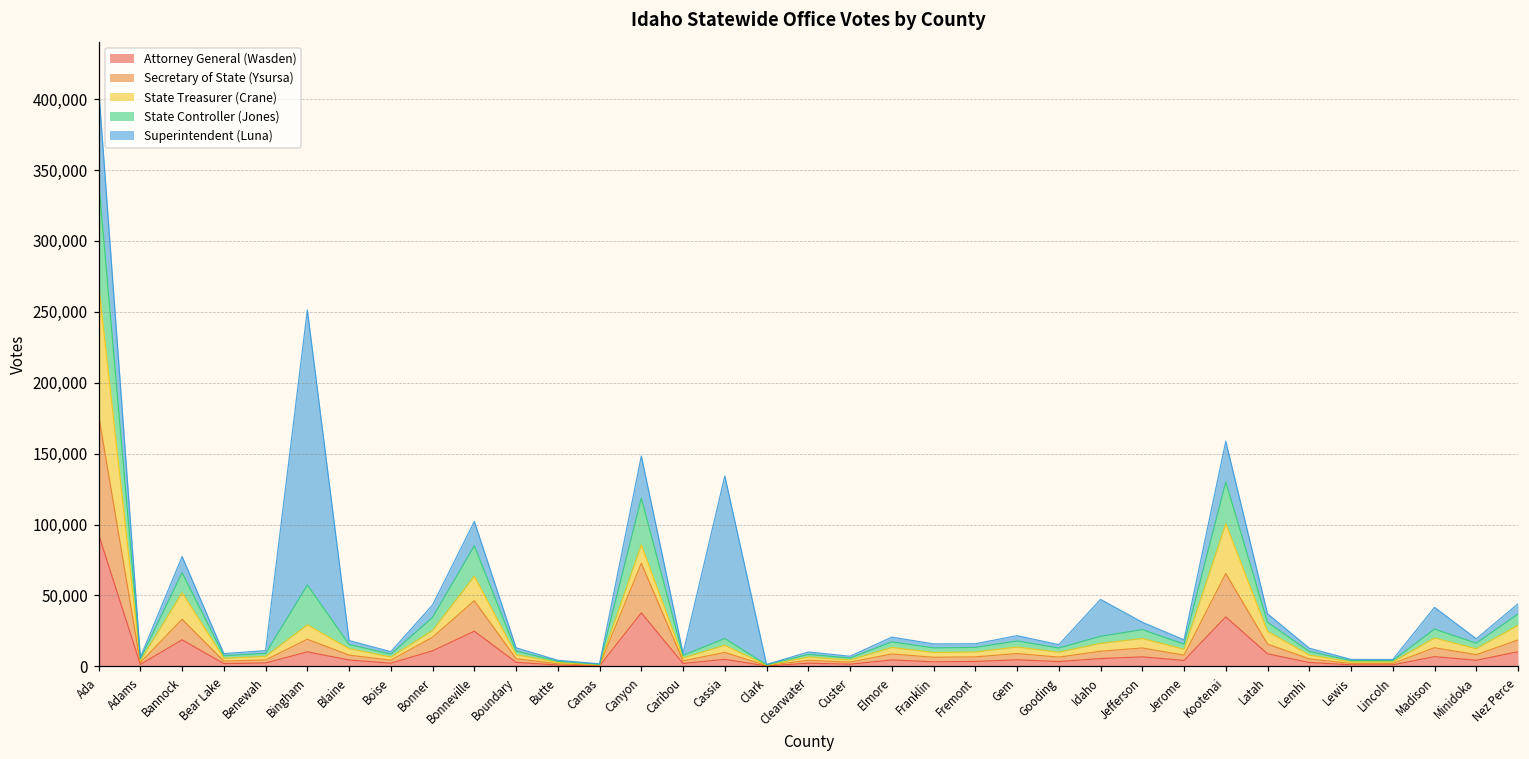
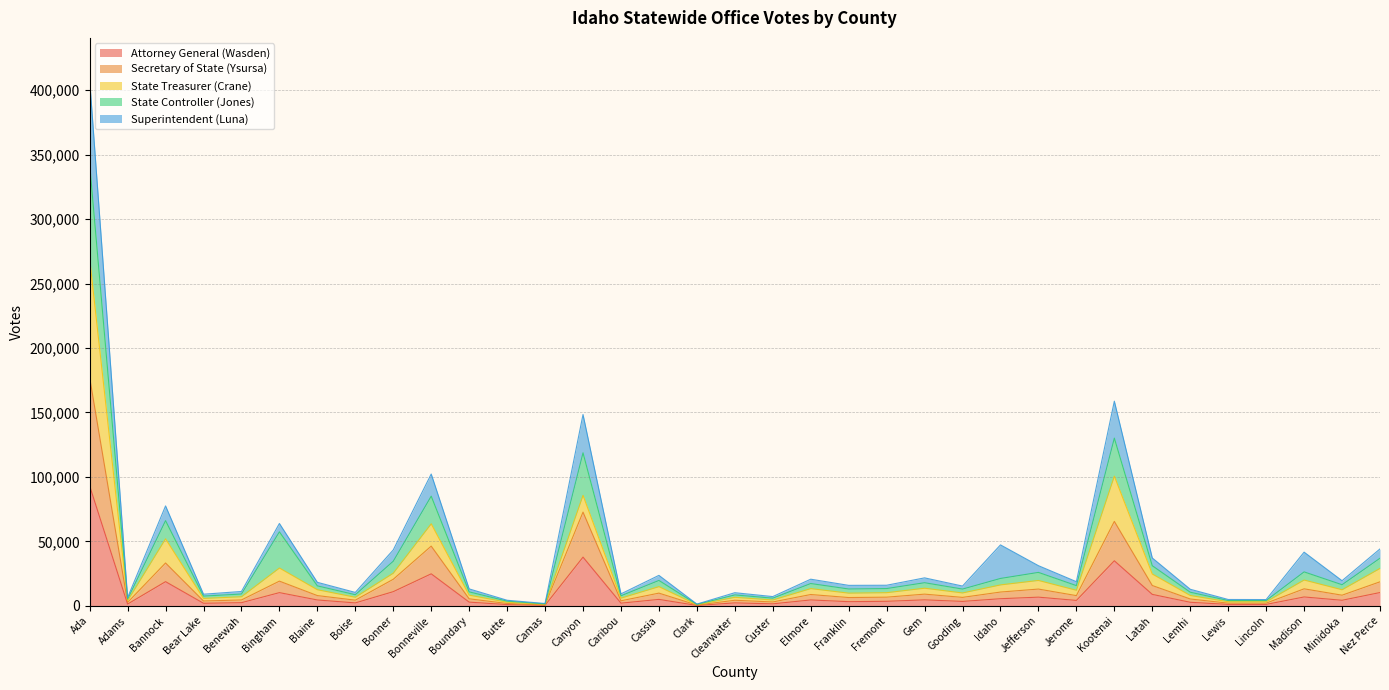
  {
    "State Treasurer (Crane)": {
      "Ada": "92,000",
      "Bannock": "19,000",
      "Benewah": "2,000",
      "Bingham": "10,000",
      "Blaine": "5,000",
      "Boise": "2,000",
      "Bonner": "5,000",
      "Bonneville": "17,000",
      "Boundary": "3,000",
      "Canyon": "13,000",
      "Cassia": "5,000",
      "Elmore": "5,000",
      "Franklin": "3,000",
      "Fremont": "3,000",
      "Gem": "5,000",
      "Gooding": "3,000",
      "Idaho": "6,000",
      "Jefferson": "7,000",
      "Jerome": "4,000",
      "Kootenai": "35,000",
      "Latah": "9,000",
      "Lemhi": "3,000",
      "Madison": "7,000",
      "Minidoka": "4,000",
      "Nez Perce": "10,000"
    },
    "State Controller (Jones)": {
      "Ada": "74,000",
      "Bannock": "14,000",
      "Bingham": "28,000",
      "Blaine": "3,000",
      "Bonner": "9,000",
      "Bonneville": "21,000",
      "Boundary": "3,000",
      "Canyon": "33,000",
      "Cassia": "5,000",
      "Elmore": "4,000",
      "Franklin": "3,000",
      "Fremont": "3,000",
      "Gem": "4,000",
      "Gooding": "3,000",
      "Idaho": "5,000",
      "Jefferson": "6,000",
      "Jerome": "4,000",
      "Kootenai": "29,000",
      "Latah": "6,000",
      "Lemhi": "3,000",
      "Madison": "6,000",
      "Minidoka": "4,000",
      "Nez Perce": "8,000"
    },
    "Superintendent (Luna)": {
      "Ada": "65,000",
      "Bannock": "11,000",
-     "Bingham": "194,000",
+     "Bingham": "6,000",
      "Blaine": "3,000",
      "Bonner": "9,000",
      "Bonneville": "17,000",
      "Boundary": "2,000",
      "Canyon": "30,000",
-     "Cassia": "115,000",
+     "Cassia": "4,000",
      "Elmore": "3,000",
      "Franklin": "3,000",
      "Fremont": "3,000",
      "Gem": "4,000",
      "Gooding": "2,000",
      "Idaho": "26,000",
      "Jefferson": "5,000",
      "Jerome": "3,000",
      "Kootenai": "29,000",
      "Latah": "6,000",
      "Lemhi": "2,000",
      "Madison": "15,000",
      "Minidoka": "3,000",
      "Nez Perce": "7,000"
    }
  }
